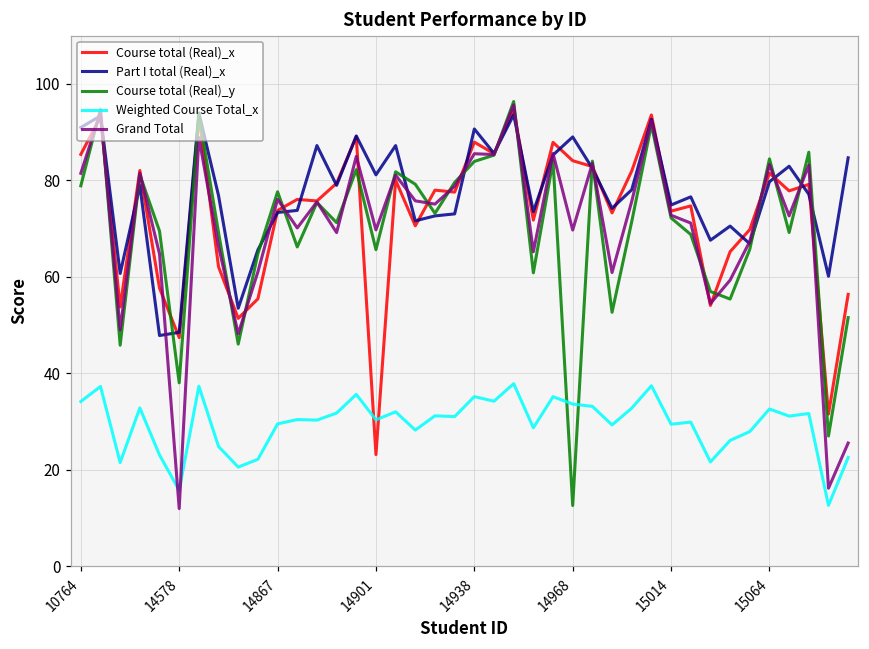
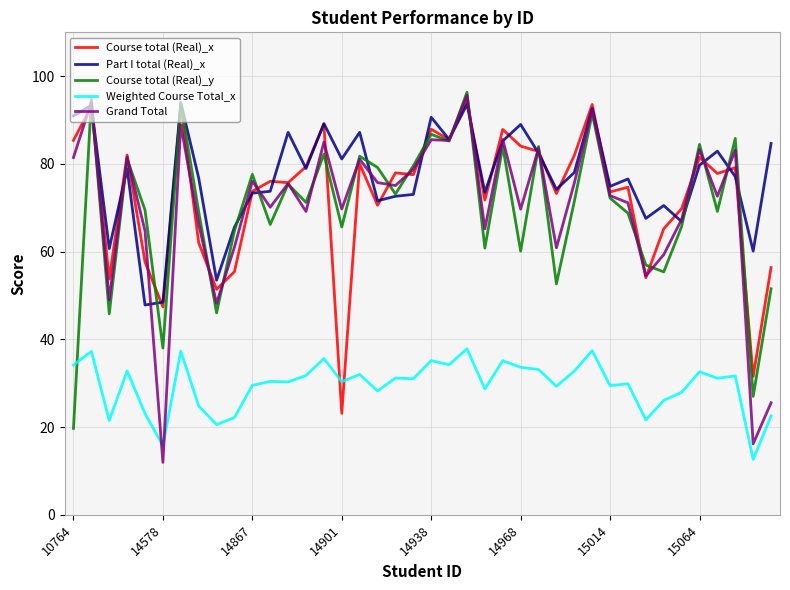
  {
    "Course total (Real)_x": {
      "10764": 85,
      "14578": 47,
      "14901": 23,
      "14938": 88,
      "14968": 84,
      "15014": 74,
      "15064": 81
    },
    "Part I total (Real)_x": {
      "14578": 48,
      "14901": 81,
      "14938": 91,
      "14968": 89,
      "15014": 75,
      "15064": 80
    },
    "Course total (Real)_y": {
-     "10764": 79,
+     "10764": 20,
      "14578": 38,
      "14867": 78,
      "14901": 66,
-     "14938": 84,
-     "14968": 13,
+     "14938": 87,
+     "14968": 60,
      "15064": 84
    },
    "Weighted Course Total_x": {
      "10764": 34,
      "14578": 16,
      "14867": 30,
      "14901": 30,
      "14938": 35,
      "14968": 34,
      "15014": 29,
      "15064": 33
    },
    "Grand Total": {
      "10764": 81,
      "14578": 12,
      "14867": 76,
      "14901": 70,
      "14938": 86,
      "14968": 70,
      "15064": 83
    }
  }
